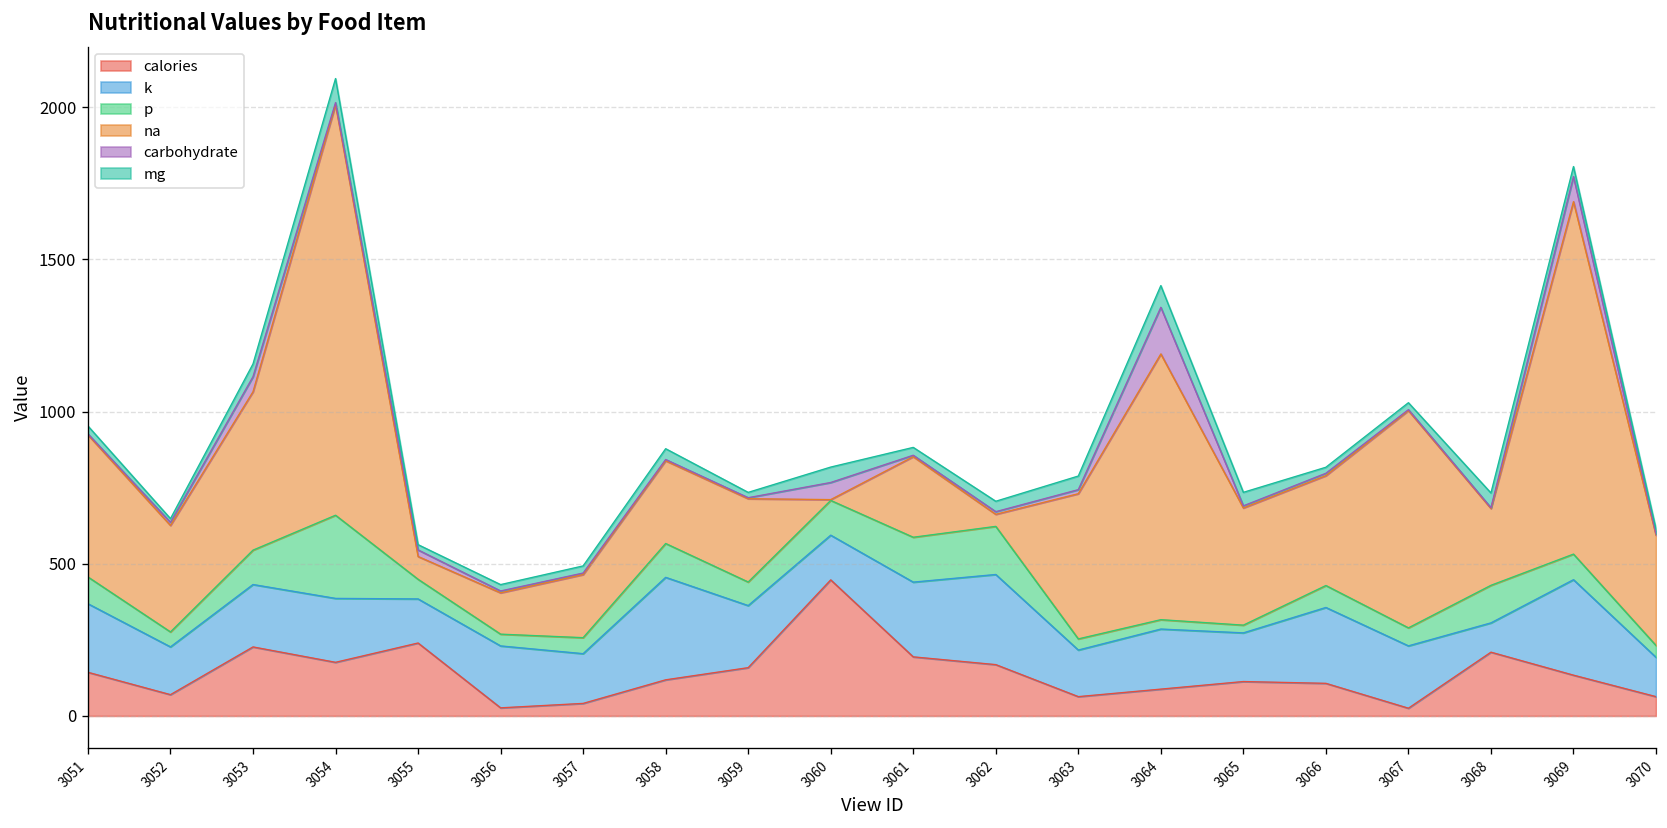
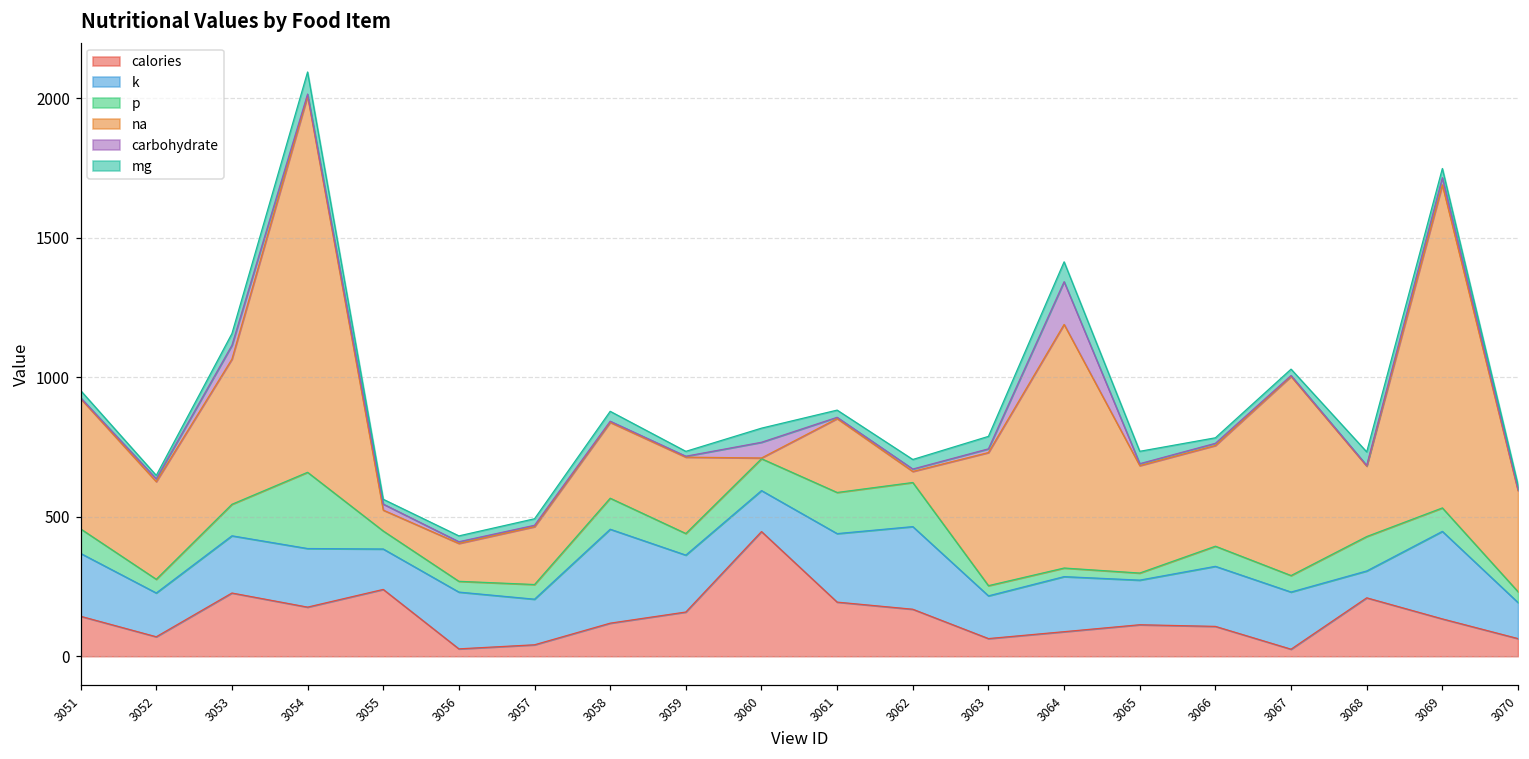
  {
    "k": {
      "3051": 230,
      "3052": 160,
      "3053": 210,
      "3054": 210,
      "3055": 140,
      "3056": 200,
      "3057": 160,
      "3058": 340,
      "3059": 200,
      "3060": 150,
      "3061": 250,
      "3062": 300,
      "3063": 150,
      "3064": 200,
      "3065": 160,
-     "3066": 250,
+     "3066": 220,
      "3067": 200,
      "3068": 100,
      "3069": 310,
      "3070": 130
    },
    "carbohydrate": {
      "3052": 10,
      "3053": 50,
      "3055": 20,
      "3060": 60,
      "3063": 10,
      "3064": 150,
-     "3069": 80
+     "3069": 30
    }
  }
